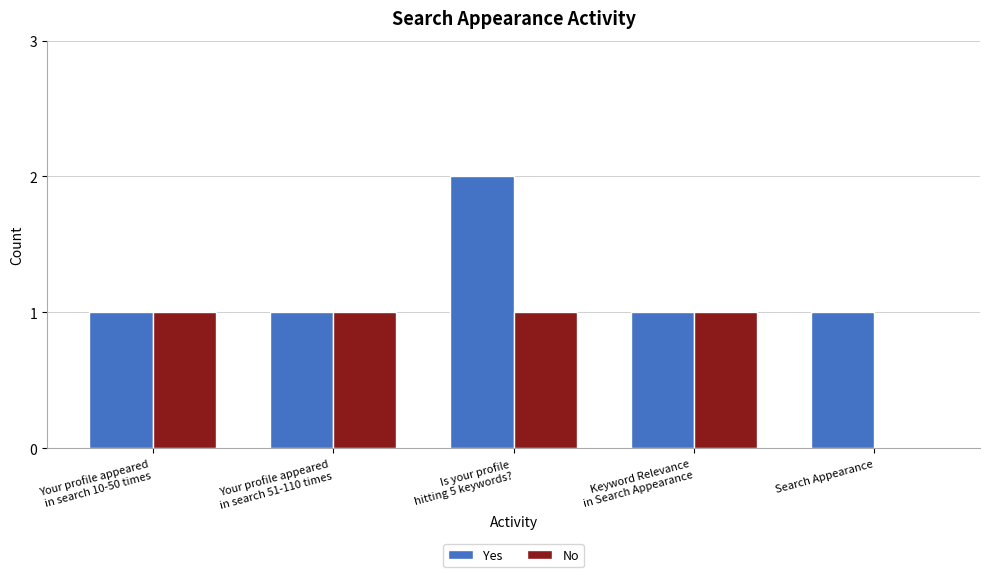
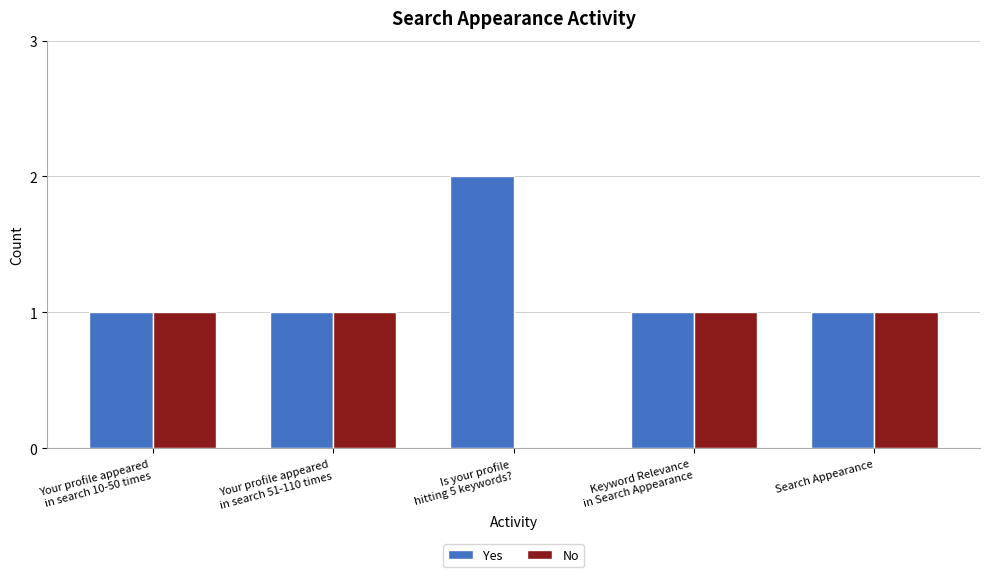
  {
    "Yes": {
      "Your profile appeared in search 10-50 times": 1,
      "Your profile appeared in search 51-110 times": 1,
      "Is your profile hitting 5 keywords?": 2,
      "Keyword Relevance in Search Appearance": 1,
      "Search Appearance": 1
    },
    "No": {
      "Your profile appeared in search 10-50 times": 1,
      "Your profile appeared in search 51-110 times": 1,
-     "Is your profile hitting 5 keywords?": 1,
+     "Is your profile hitting 5 keywords?": 0,
      "Keyword Relevance in Search Appearance": 1,
-     "Search Appearance": 0
+     "Search Appearance": 1
    }
  }
